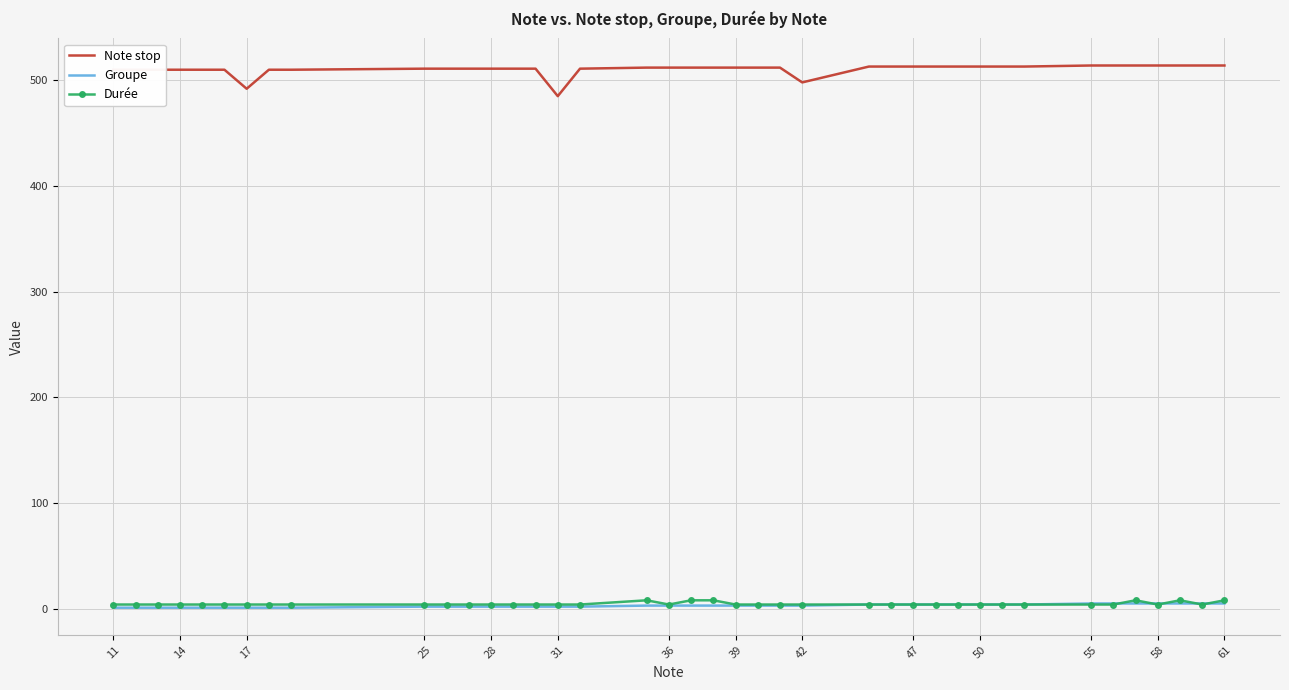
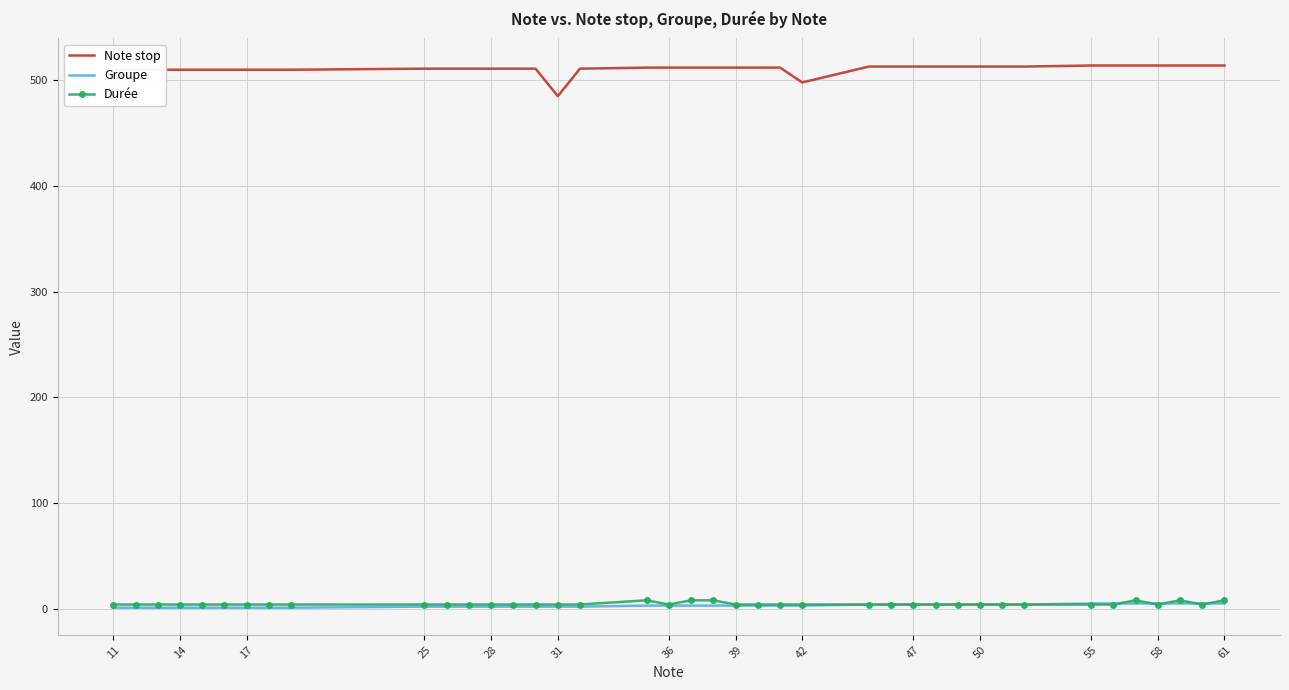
  {
    "Note stop": {
      "14": 510,
-     "17": 492,
+     "17": 510,
      "25": 511,
      "28": 511,
      "31": 485,
      "36": 512,
      "39": 512,
      "42": 498,
      "47": 513,
      "50": 513,
      "55": 514,
      "58": 514,
      "61": 514
    },
    "Groupe": {
      "11": 1,
      "14": 1,
      "17": 1,
      "61": 5
    },
    "Durée": {
      "11": 4,
      "14": 4,
      "17": 4,
      "61": 8
    }
  }
